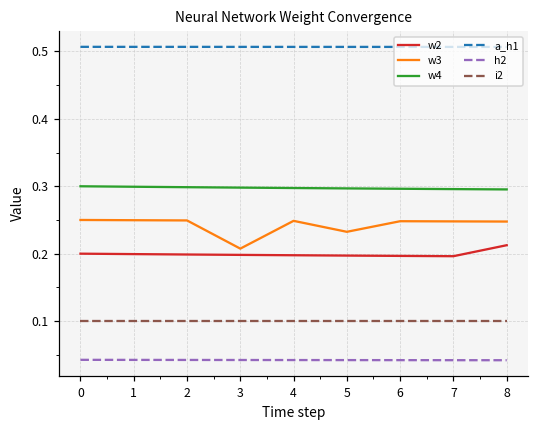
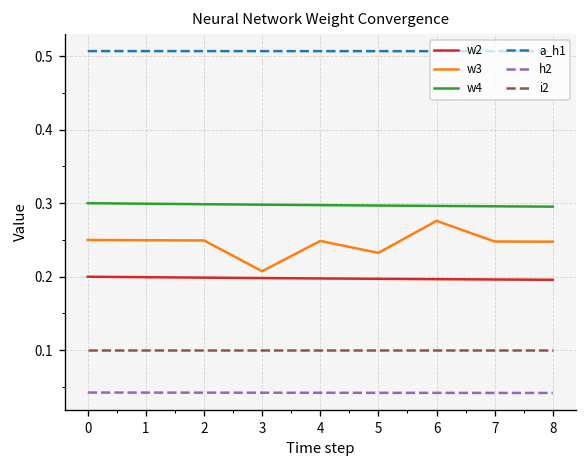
  {
    "w2": {
      "0": 0.20,
      "1": 0.20,
      "2": 0.20,
      "3": 0.20,
      "4": 0.20,
      "5": 0.20,
      "6": 0.20,
      "7": 0.20,
-     "8": 0.21
+     "8": 0.20
    },
    "w3": {
      "0": 0.25,
      "1": 0.25,
      "2": 0.25,
      "3": 0.21,
      "4": 0.25,
      "5": 0.23,
-     "6": 0.25,
+     "6": 0.28,
      "7": 0.25,
      "8": 0.25
    },
    "w4": {
      "0": 0.30,
      "1": 0.30,
      "2": 0.30,
      "3": 0.30,
      "4": 0.30,
      "5": 0.30,
      "6": 0.30,
      "7": 0.30,
      "8": 0.30
    },
    "a_h1": {
      "0": 0.51,
      "1": 0.51,
      "2": 0.51,
      "3": 0.51,
      "4": 0.51,
      "5": 0.51
    },
    "h2": {
      "0": 0.04,
      "1": 0.04,
      "2": 0.04,
      "3": 0.04,
      "4": 0.04,
      "5": 0.04,
      "6": 0.04,
      "7": 0.04,
      "8": 0.04
    },
    "i2": {
      "0": 0.10,
      "1": 0.10,
      "2": 0.10,
      "3": 0.10,
      "4": 0.10,
      "5": 0.10,
      "6": 0.10,
      "7": 0.10,
      "8": 0.10
    }
  }
